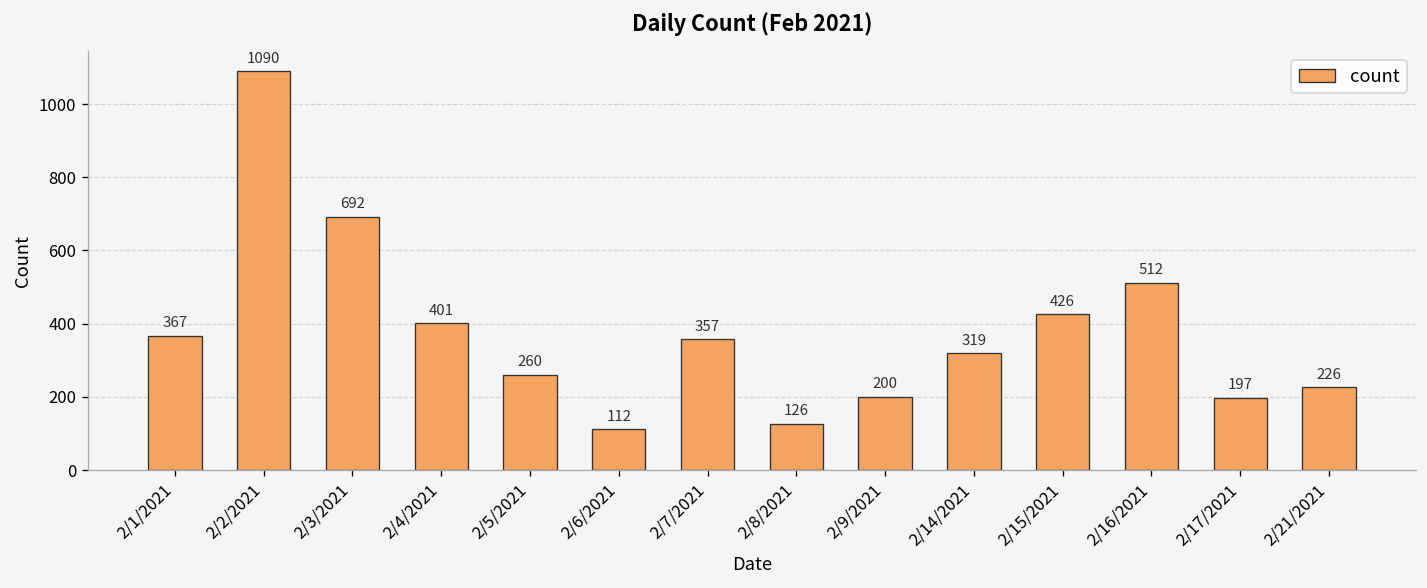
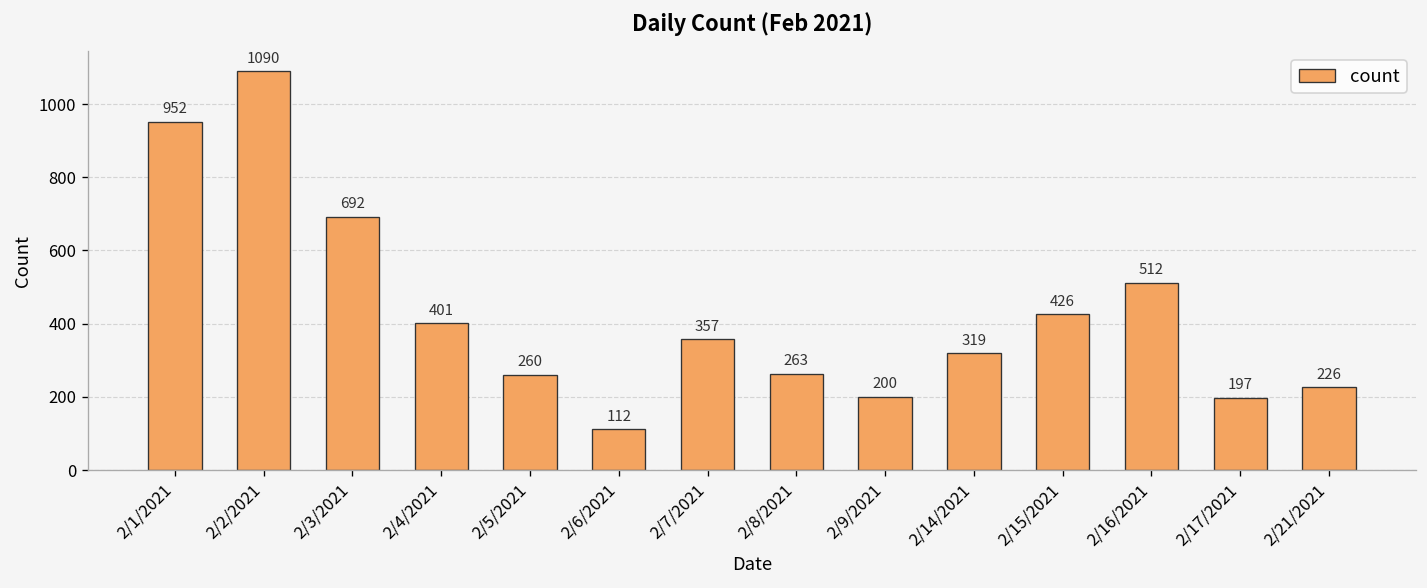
  {
-   "2/1/2021": 367,
+   "2/1/2021": 952,
    "2/2/2021": 1090,
    "2/3/2021": 692,
    "2/4/2021": 401,
    "2/5/2021": 260,
    "2/6/2021": 112,
    "2/7/2021": 357,
-   "2/8/2021": 126,
+   "2/8/2021": 263,
    "2/9/2021": 200,
    "2/14/2021": 319,
    "2/15/2021": 426,
    "2/16/2021": 512,
    "2/17/2021": 197,
    "2/21/2021": 226
  }
